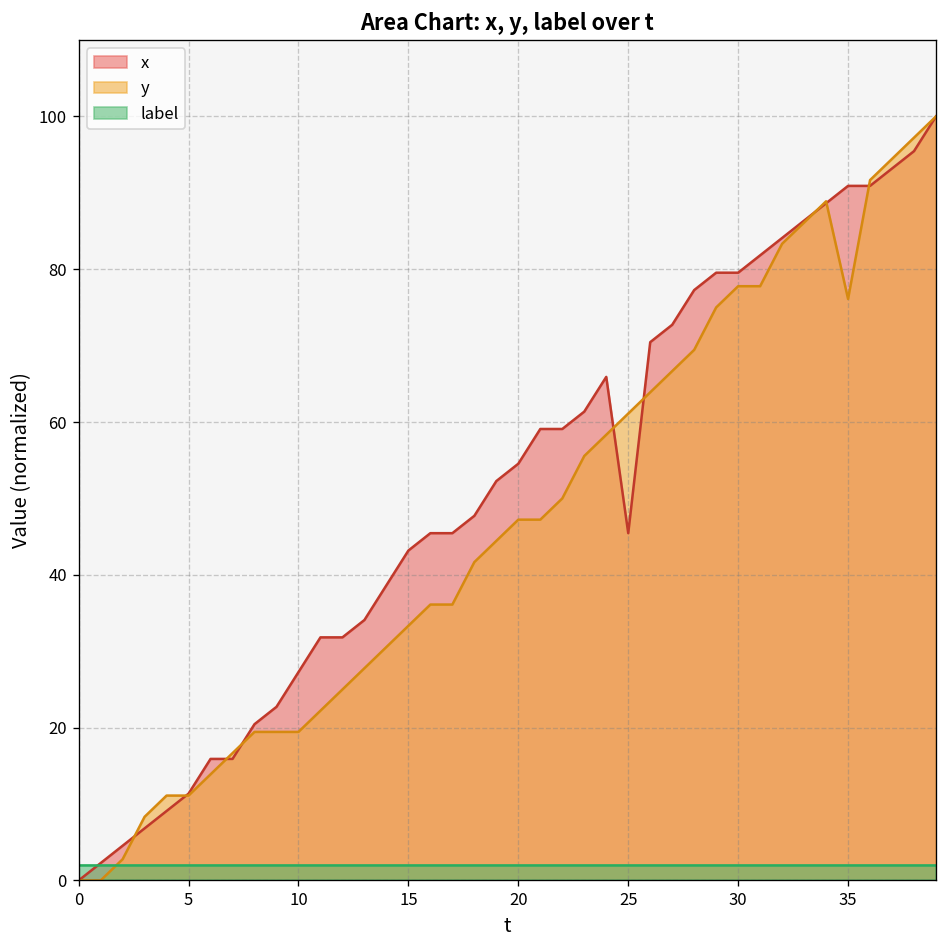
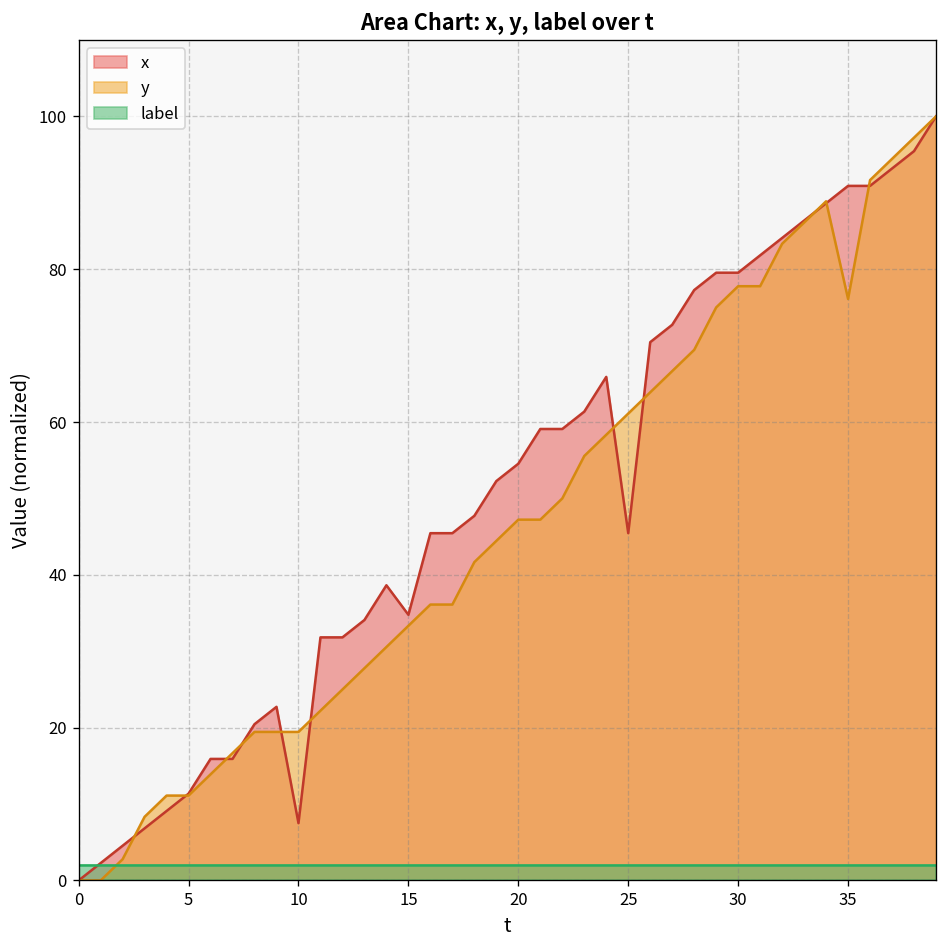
  {
    "x": {
-     "10": 27,
-     "15": 43,
+     "10": 7,
+     "15": 35,
      "20": 55,
      "25": 45,
      "30": 80,
      "35": 91
    },
    "y": {
      "10": 19,
      "15": 33,
      "20": 47,
      "25": 61,
      "30": 78,
      "35": 76
    },
    "label": {
      "0": 2,
      "5": 2,
      "10": 2,
      "15": 2,
      "20": 2,
      "25": 2,
      "30": 2,
      "35": 2
    }
  }
